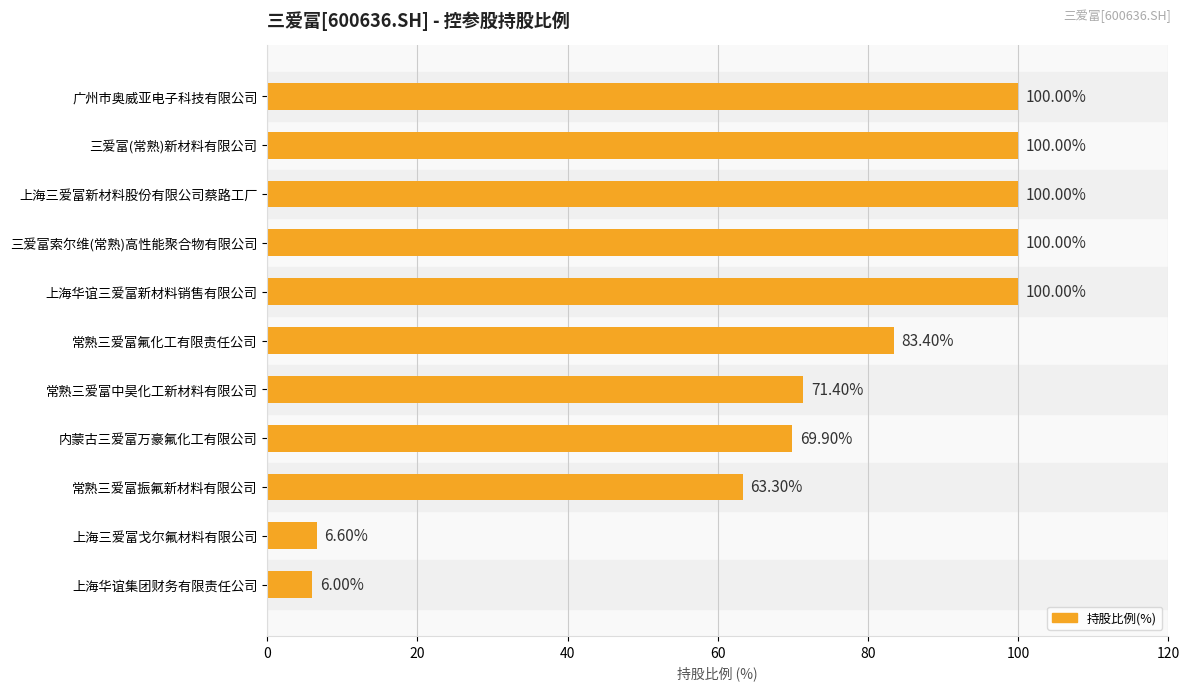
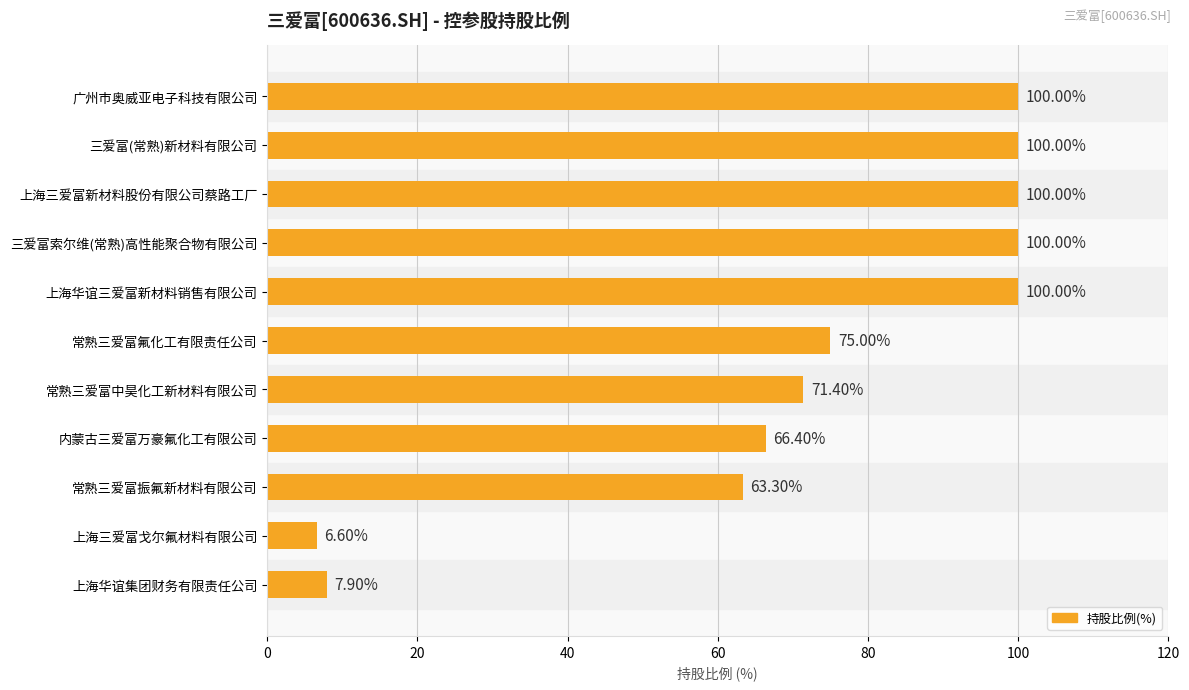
  {
    "广州市奥威亚电子科技有限公司": "100.00%",
    "三爱富(常熟)新材料有限公司": "100.00%",
    "上海三爱富新材料股份有限公司蔡路工厂": "100.00%",
    "三爱富索尔维(常熟)高性能聚合物有限公司": "100.00%",
    "上海华谊三爱富新材料销售有限公司": "100.00%",
-   "常熟三爱富氟化工有限责任公司": "83.40%",
+   "常熟三爱富氟化工有限责任公司": "75.00%",
    "常熟三爱富中昊化工新材料有限公司": "71.40%",
-   "内蒙古三爱富万豪氟化工有限公司": "69.90%",
+   "内蒙古三爱富万豪氟化工有限公司": "66.40%",
    "常熟三爱富振氟新材料有限公司": "63.30%",
    "上海三爱富戈尔氟材料有限公司": "6.60%",
-   "上海华谊集团财务有限责任公司": "6.00%"
+   "上海华谊集团财务有限责任公司": "7.90%"
  }
